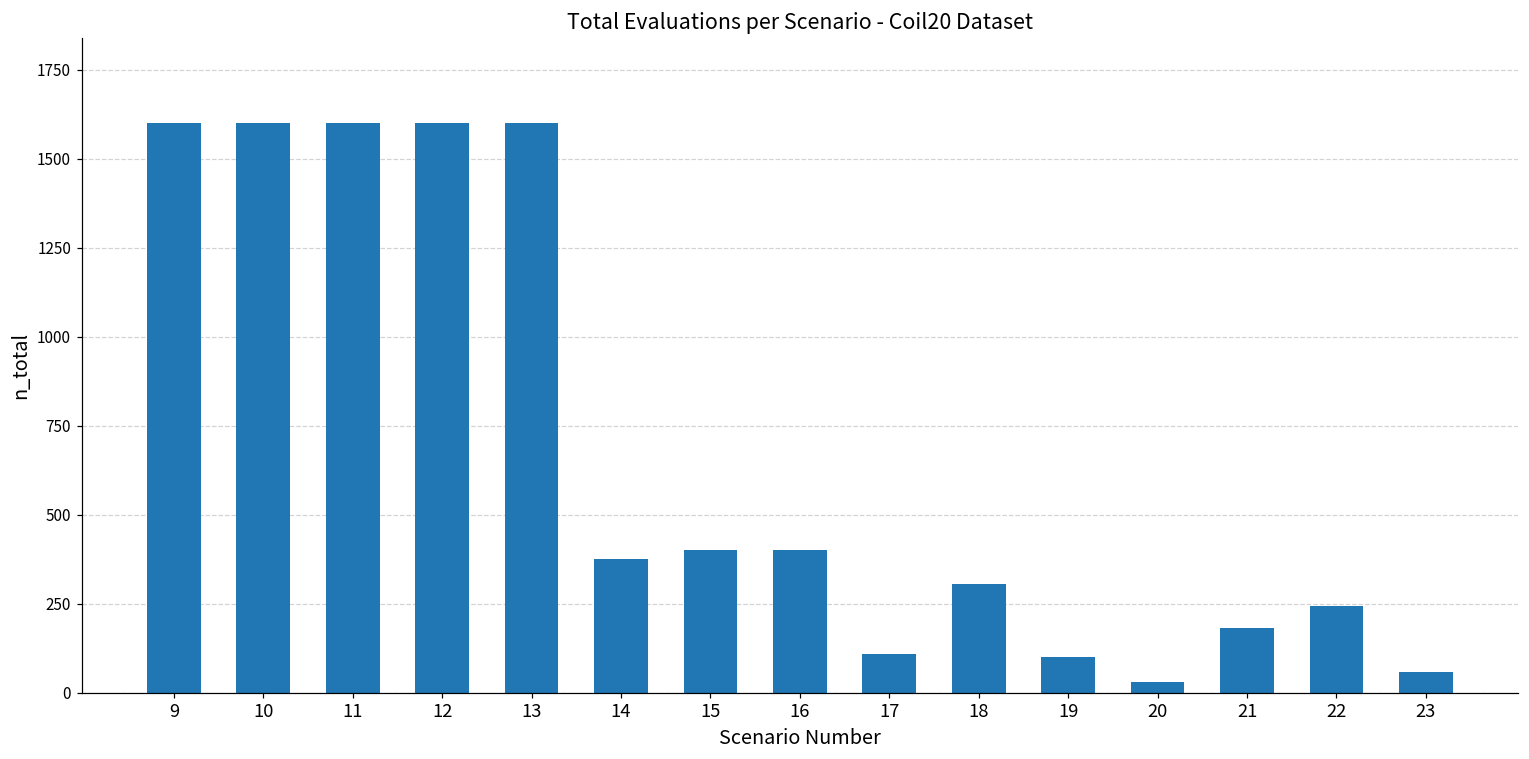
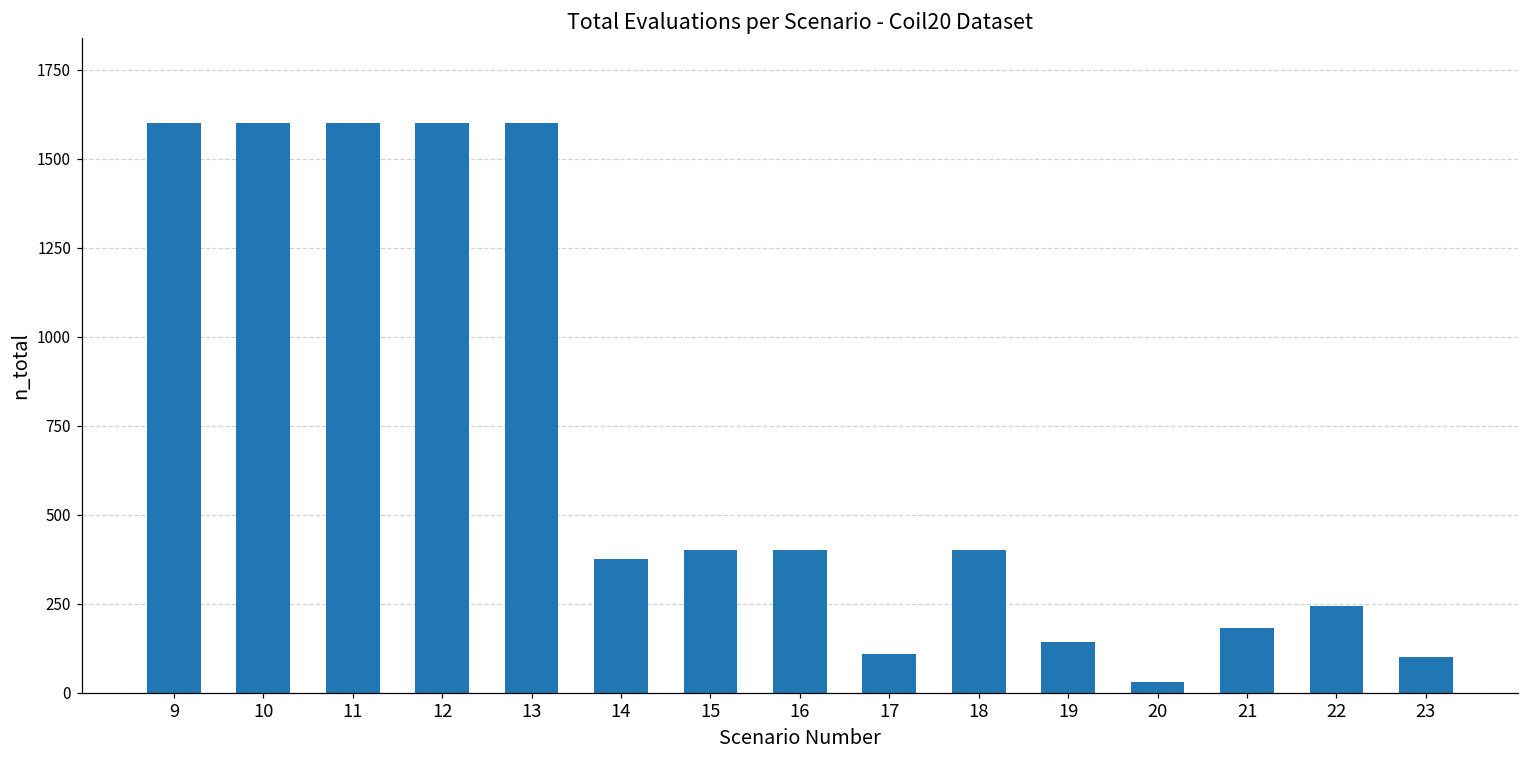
  {
    "9": 1600,
    "10": 1600,
    "11": 1600,
    "12": 1600,
    "13": 1600,
    "14": 380,
    "15": 400,
    "16": 400,
    "17": 110,
-   "18": 310,
-   "19": 100,
+   "18": 400,
+   "19": 140,
    "20": 30,
    "21": 180,
    "22": 240,
-   "23": 60
+   "23": 100
  }
